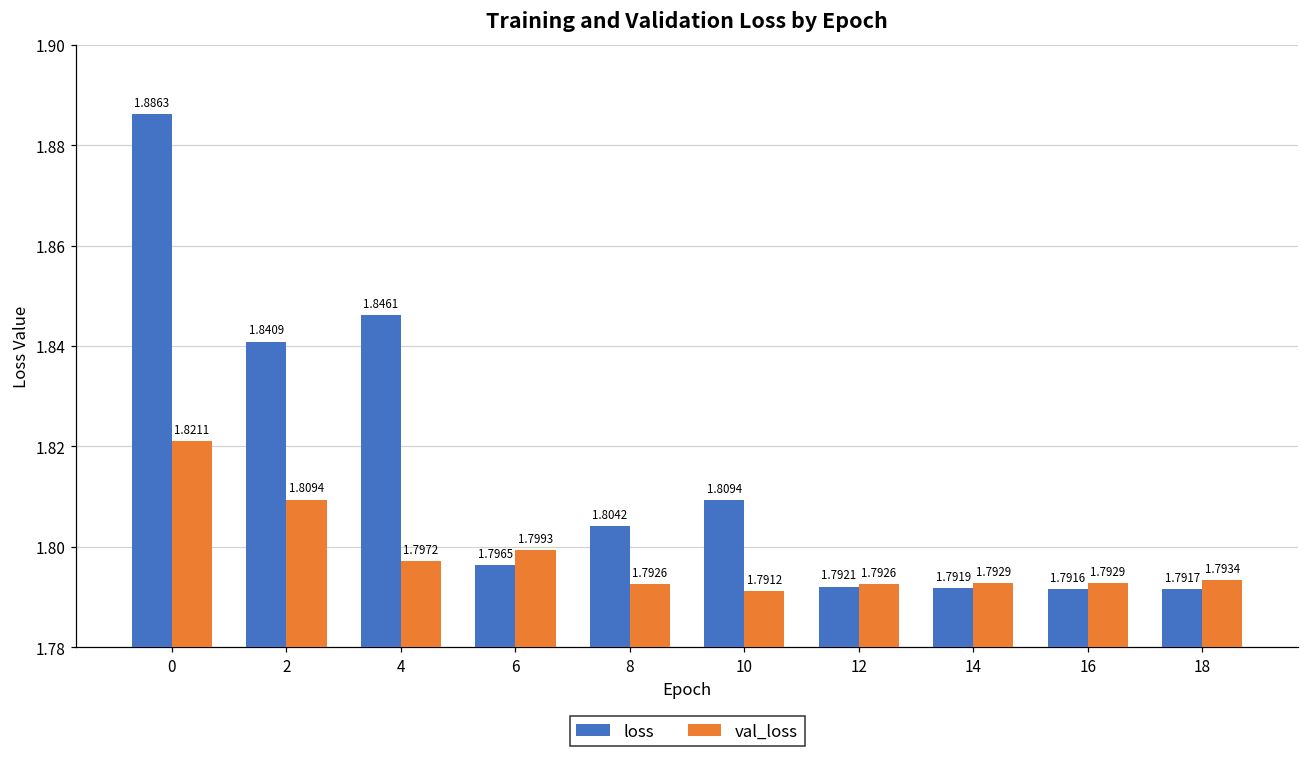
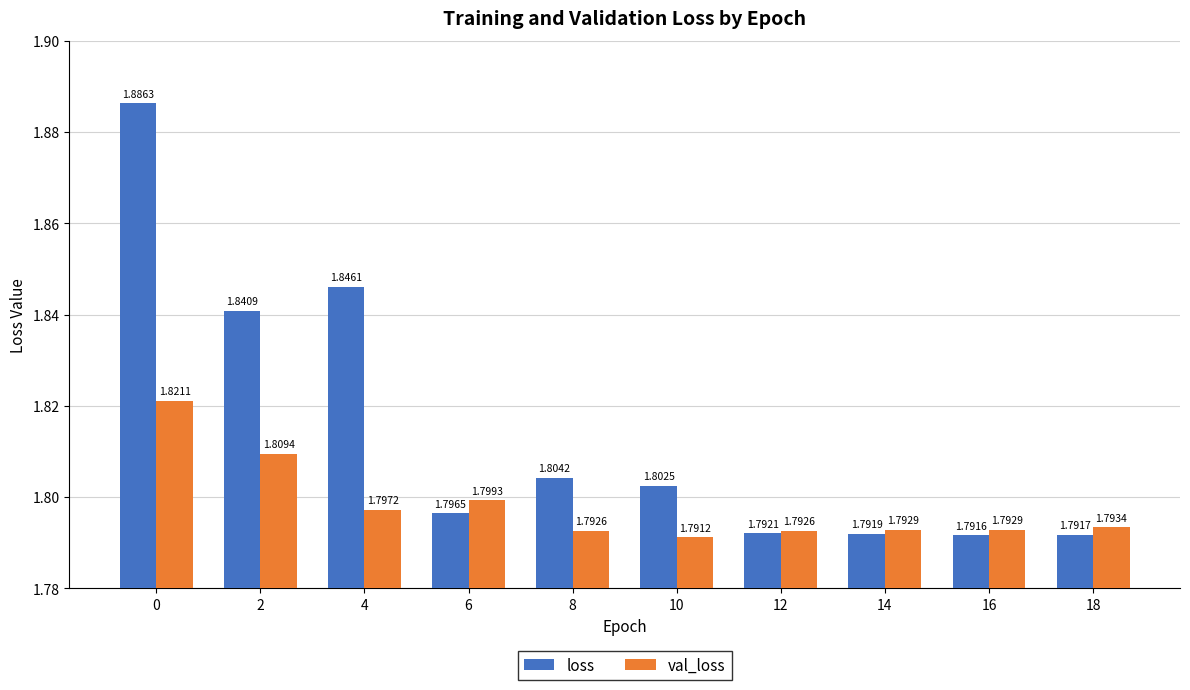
  {
    "loss": {
      "0": 1.8863,
      "2": 1.8409,
      "4": 1.8461,
      "6": 1.7965,
      "8": 1.8042,
-     "10": 1.8094,
+     "10": 1.8025,
      "12": 1.7921,
      "14": 1.7919,
      "16": 1.7916,
      "18": 1.7917
    },
    "val_loss": {
      "0": 1.8211,
      "2": 1.8094,
      "4": 1.7972,
      "6": 1.7993,
      "8": 1.7926,
      "10": 1.7912,
      "12": 1.7926,
      "14": 1.7929,
      "16": 1.7929,
      "18": 1.7934
    }
  }
